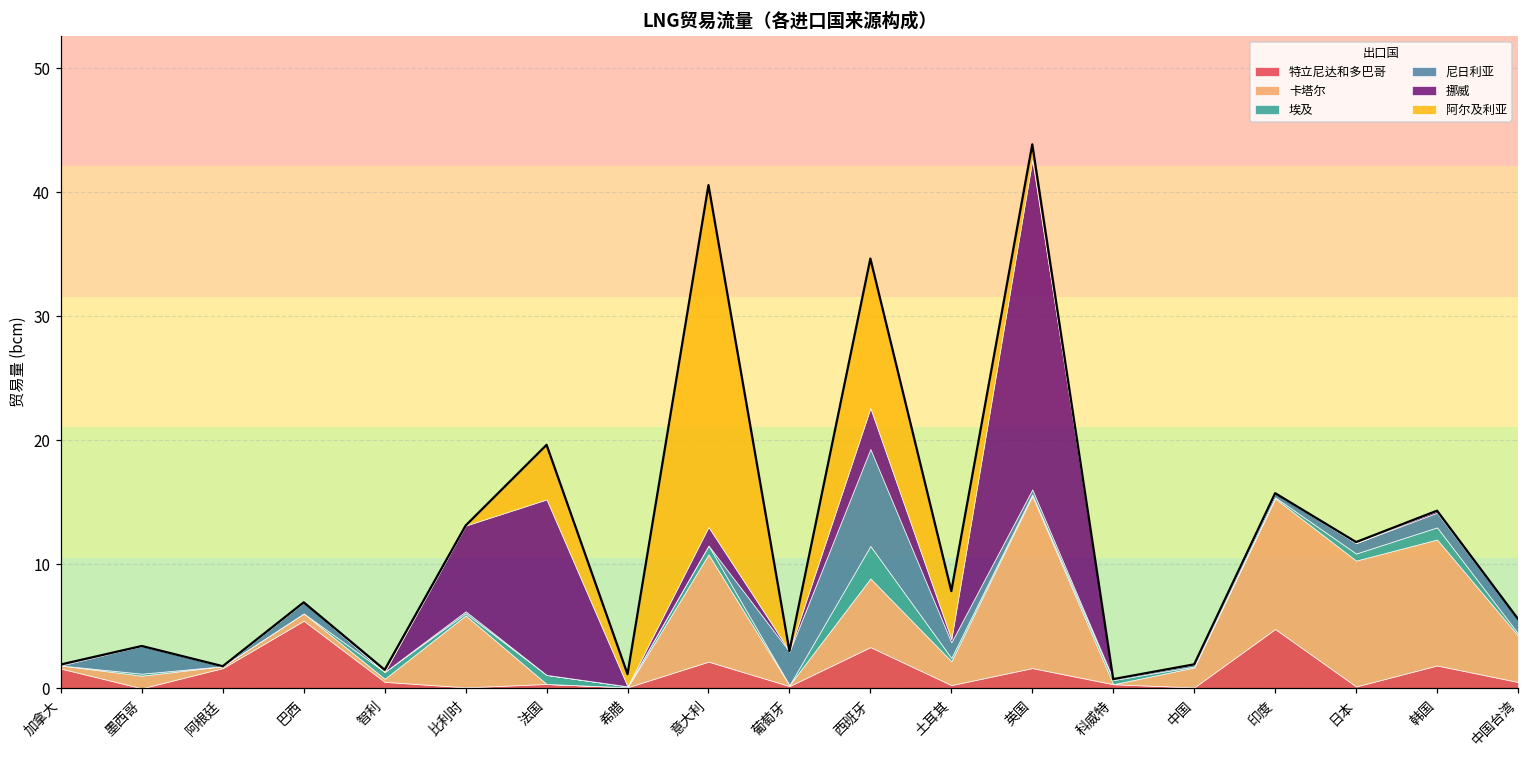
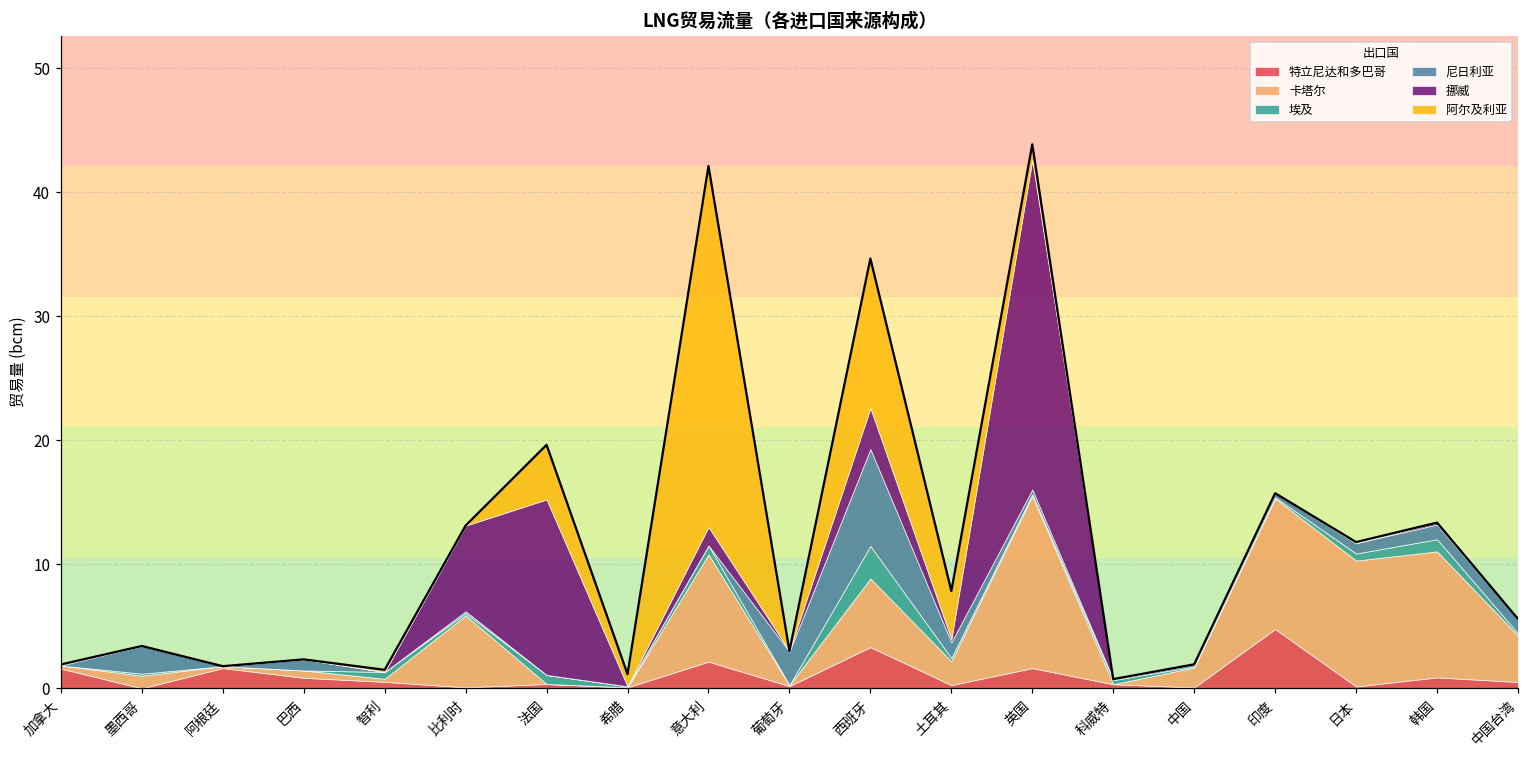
  {
    "特立尼达和多巴哥": {
      "加拿大": 1.6,
      "墨西哥": 0.0,
-     "巴西": 5.5,
+     "巴西": 0.9,
      "智利": 0.5,
      "意大利": 2.2,
      "西班牙": 3.3,
      "土耳其": 0.3,
      "英国": 1.6,
      "印度": 4.8,
-     "韩国": 1.8,
+     "韩国": 0.9,
      "中国台湾": 0.5
    },
    "卡塔尔": {
      "智利": 0.3,
      "意大利": 8.7,
      "西班牙": 5.5,
      "土耳其": 1.9,
      "日本": 10.2,
      "韩国": 10.2
    },
    "挪威": {
      "法国": 14.2,
      "意大利": 1.5,
      "西班牙": 3.3,
      "土耳其": 0.3,
      "英国": 26.6
    },
    "阿尔及利亚": {
      "法国": 4.4,
      "希腊": 1.0,
-     "意大利": 27.6,
+     "意大利": 29.1,
      "西班牙": 12.1,
      "土耳其": 3.9,
      "英国": 1.3
    }
  }
